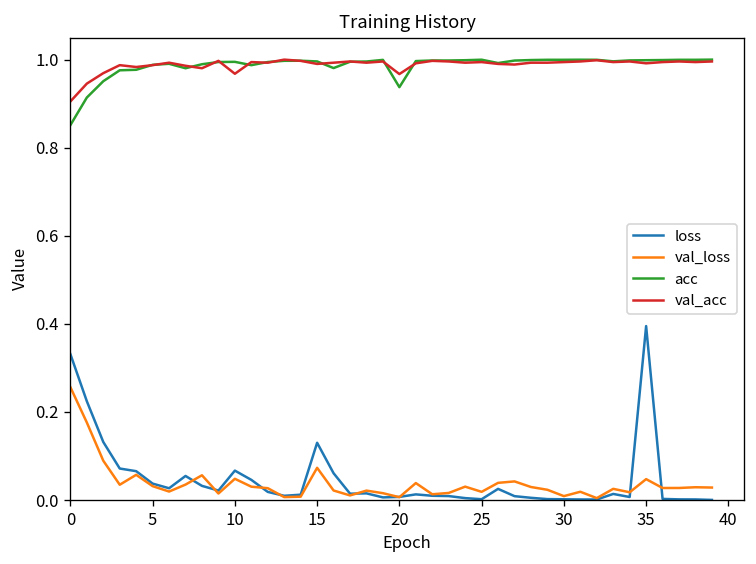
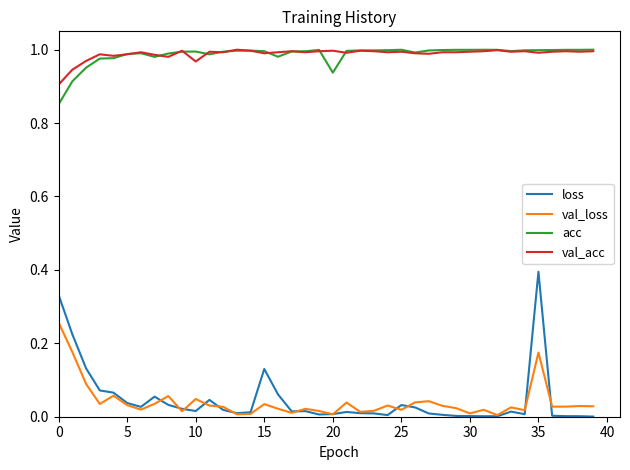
  {
    "loss": {
      "0": 0.33,
-     "10": 0.07,
+     "10": 0.02,
      "15": 0.13,
-     "25": 0.00,
+     "25": 0.03,
      "30": 0.00,
      "35": 0.40
    },
    "val_loss": {
      "0": 0.26,
      "10": 0.05,
-     "15": 0.07,
+     "15": 0.03,
      "25": 0.02,
      "30": 0.01,
-     "35": 0.05
+     "35": 0.17
    },
    "acc": {
      "0": 0.85,
      "10": 0.99,
      "20": 0.94,
      "35": 1.00
    },
    "val_acc": {
      "0": 0.91,
      "10": 0.97,
-     "20": 0.97,
+     "20": 1.00,
      "35": 0.99
    }
  }
